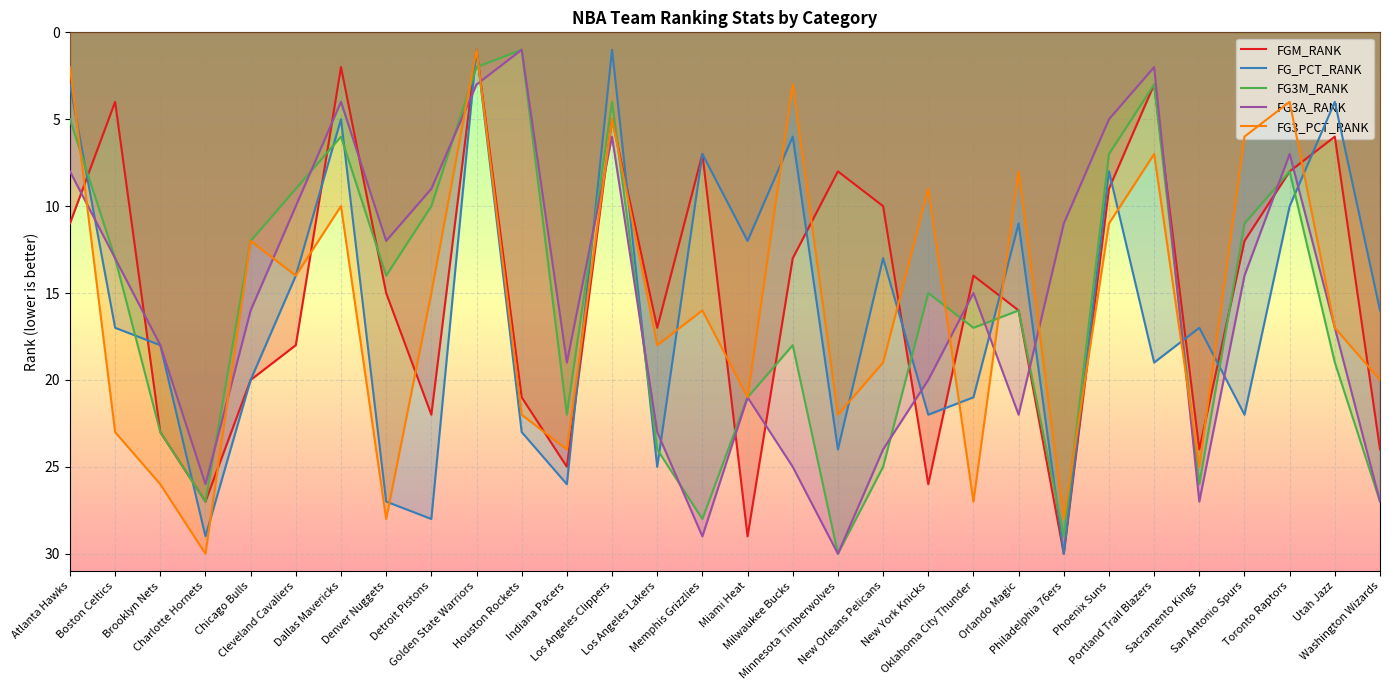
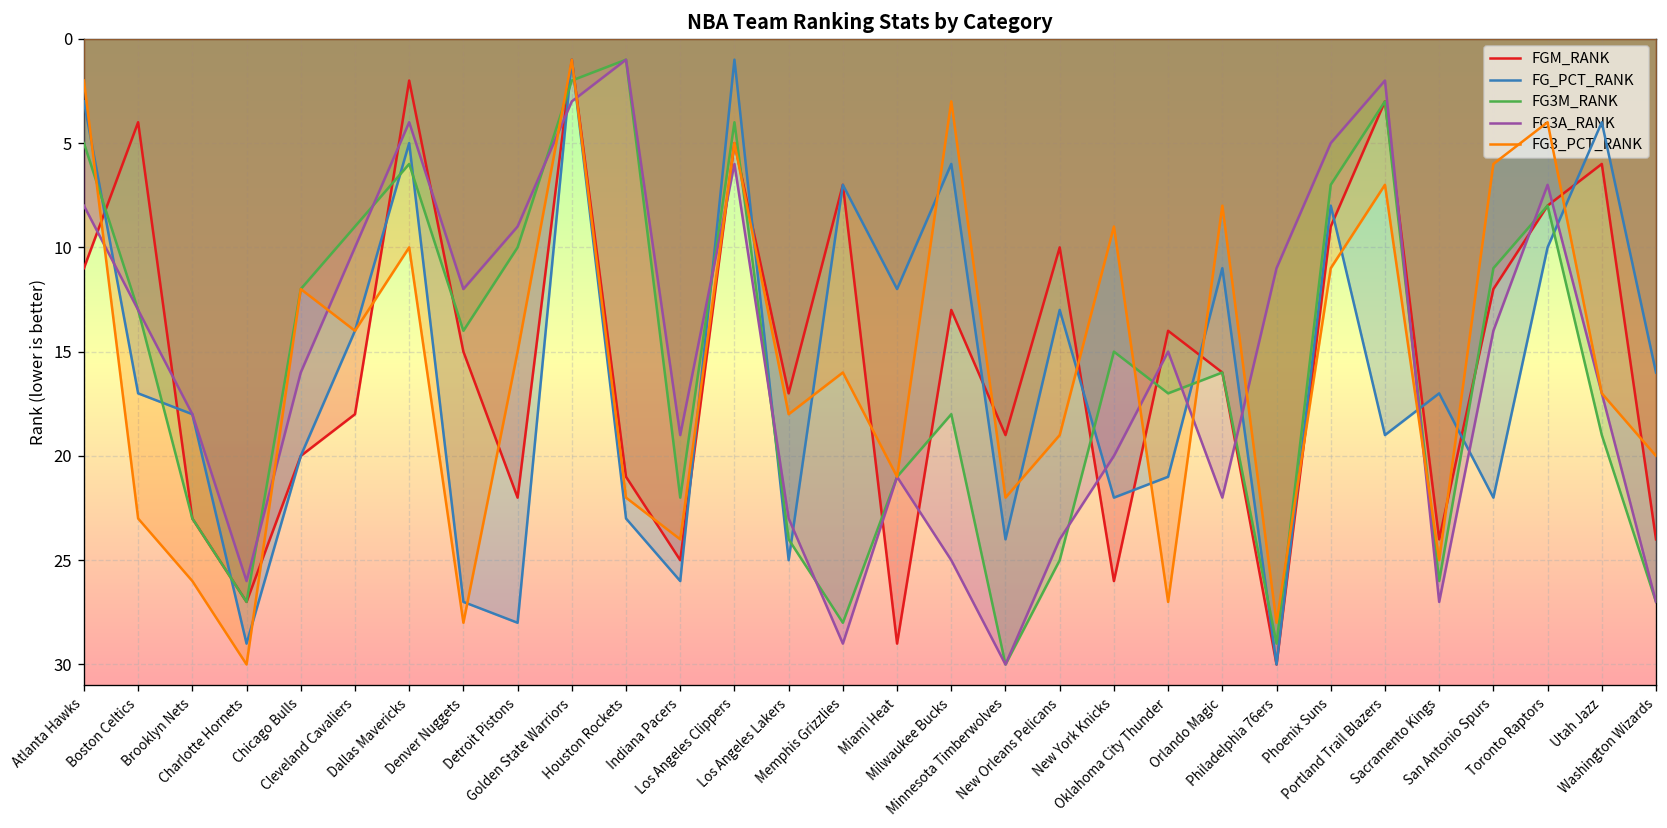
  {
    "FGM_RANK": {
      "Atlanta Hawks": 11,
      "Boston Celtics": 4,
      "Cleveland Cavaliers": 18,
      "Dallas Mavericks": 2,
      "Denver Nuggets": 15,
      "Detroit Pistons": 22,
      "Houston Rockets": 21,
      "Indiana Pacers": 25,
      "Los Angeles Lakers": 17,
      "Miami Heat": 29,
      "Milwaukee Bucks": 13,
-     "Minnesota Timberwolves": 8,
+     "Minnesota Timberwolves": 19,
      "New Orleans Pelicans": 10,
      "New York Knicks": 26,
      "Oklahoma City Thunder": 14,
      "Phoenix Suns": 9,
      "Sacramento Kings": 24,
      "San Antonio Spurs": 12,
      "Washington Wizards": 24
    },
    "FG_PCT_RANK": {
      "Atlanta Hawks": 3,
      "Boston Celtics": 17,
      "Charlotte Hornets": 29,
      "Dallas Mavericks": 5,
      "Denver Nuggets": 27,
      "Detroit Pistons": 28,
      "Houston Rockets": 23,
      "Indiana Pacers": 26,
      "Los Angeles Clippers": 1,
      "Los Angeles Lakers": 25,
      "Miami Heat": 12,
      "Milwaukee Bucks": 6,
      "Minnesota Timberwolves": 24,
      "New Orleans Pelicans": 13,
      "New York Knicks": 22,
      "Oklahoma City Thunder": 21,
      "Orlando Magic": 11,
      "Phoenix Suns": 8,
      "Portland Trail Blazers": 19,
      "Sacramento Kings": 17,
      "San Antonio Spurs": 22,
      "Toronto Raptors": 10,
      "Washington Wizards": 16
    },
    "FG3M_RANK": {
      "Atlanta Hawks": 5,
      "Cleveland Cavaliers": 9,
      "Dallas Mavericks": 6,
      "Denver Nuggets": 14,
      "Detroit Pistons": 10,
      "Golden State Warriors": 2,
      "Indiana Pacers": 22,
      "Los Angeles Clippers": 4,
      "Los Angeles Lakers": 24,
      "Memphis Grizzlies": 28,
      "Milwaukee Bucks": 18,
      "New Orleans Pelicans": 25,
      "New York Knicks": 15,
      "Oklahoma City Thunder": 17,
      "Philadelphia 76ers": 29,
      "Phoenix Suns": 7,
      "Sacramento Kings": 26,
      "San Antonio Spurs": 11,
      "Utah Jazz": 19
    },
    "FG3A_RANK": {
      "Atlanta Hawks": 8,
      "Charlotte Hornets": 26,
      "Chicago Bulls": 16,
      "Cleveland Cavaliers": 10,
      "Dallas Mavericks": 4,
      "Denver Nuggets": 12,
      "Detroit Pistons": 9,
      "Golden State Warriors": 3,
      "Indiana Pacers": 19,
      "Los Angeles Clippers": 6,
      "Los Angeles Lakers": 23,
      "Memphis Grizzlies": 29,
      "Milwaukee Bucks": 25,
      "New Orleans Pelicans": 24,
      "New York Knicks": 20,
      "Oklahoma City Thunder": 15,
      "Orlando Magic": 22,
      "Philadelphia 76ers": 11,
      "Phoenix Suns": 5,
      "Portland Trail Blazers": 2,
      "Sacramento Kings": 27,
      "San Antonio Spurs": 14,
      "Toronto Raptors": 7
    },
    "FG3_PCT_RANK": {
      "Atlanta Hawks": 2,
      "Boston Celtics": 23,
      "Brooklyn Nets": 26,
      "Charlotte Hornets": 30,
      "Dallas Mavericks": 10,
      "Denver Nuggets": 28,
      "Detroit Pistons": 15,
      "Houston Rockets": 22,
      "Indiana Pacers": 24,
      "Los Angeles Lakers": 18,
      "Memphis Grizzlies": 16,
      "Milwaukee Bucks": 3,
      "Minnesota Timberwolves": 22,
      "New Orleans Pelicans": 19,
      "New York Knicks": 9,
      "Oklahoma City Thunder": 27,
      "Orlando Magic": 8,
      "Philadelphia 76ers": 28,
      "Phoenix Suns": 11,
      "Portland Trail Blazers": 7,
      "Sacramento Kings": 25,
      "Washington Wizards": 20
    }
  }
